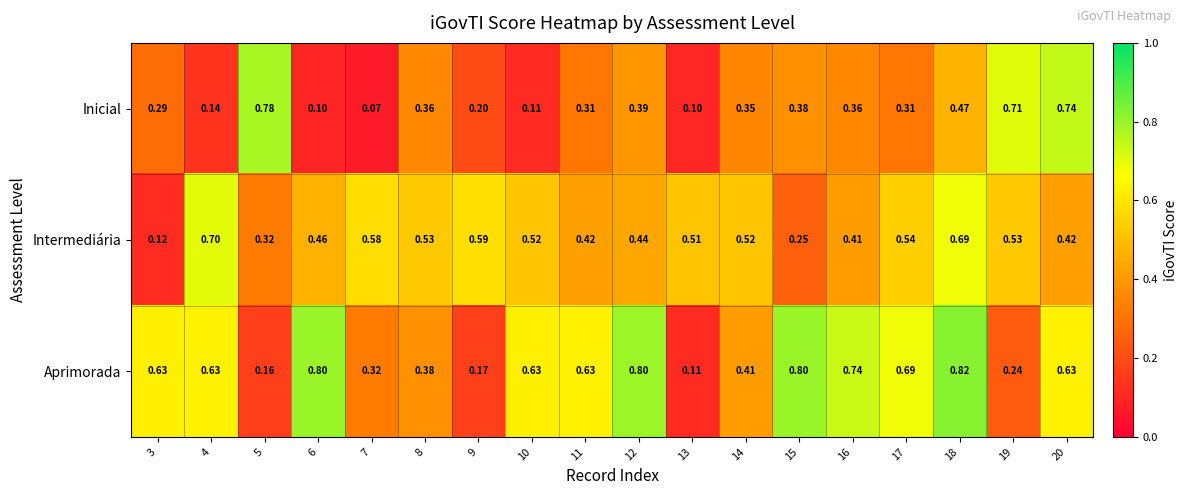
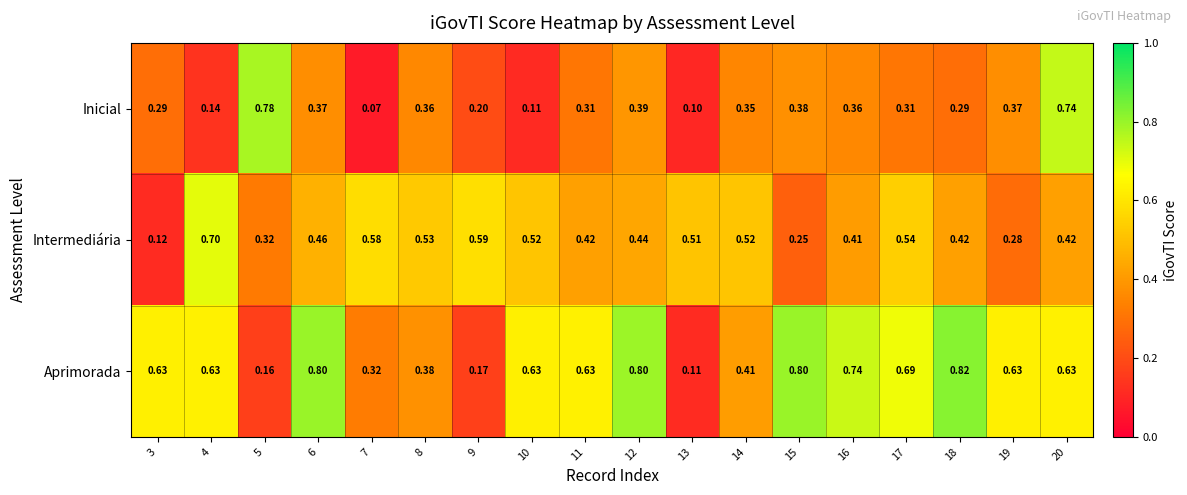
  {
    "Inicial": {
      "3": 0.29,
      "4": 0.14,
      "5": 0.78,
-     "6": 0.10,
+     "6": 0.37,
      "7": 0.07,
      "8": 0.36,
      "9": 0.20,
      "10": 0.11,
      "11": 0.31,
      "12": 0.39,
      "13": 0.10,
      "14": 0.35,
      "15": 0.38,
      "16": 0.36,
      "17": 0.31,
-     "18": 0.47,
-     "19": 0.71,
+     "18": 0.29,
+     "19": 0.37,
      "20": 0.74
    },
    "Intermediária": {
      "3": 0.12,
      "4": 0.70,
      "5": 0.32,
      "6": 0.46,
      "7": 0.58,
      "8": 0.53,
      "9": 0.59,
      "10": 0.52,
      "11": 0.42,
      "12": 0.44,
      "13": 0.51,
      "14": 0.52,
      "15": 0.25,
      "16": 0.41,
      "17": 0.54,
-     "18": 0.69,
-     "19": 0.53,
+     "18": 0.42,
+     "19": 0.28,
      "20": 0.42
    },
    "Aprimorada": {
      "3": 0.63,
      "4": 0.63,
      "5": 0.16,
      "6": 0.80,
      "7": 0.32,
      "8": 0.38,
      "9": 0.17,
      "10": 0.63,
      "11": 0.63,
      "12": 0.80,
      "13": 0.11,
      "14": 0.41,
      "15": 0.80,
      "16": 0.74,
      "17": 0.69,
      "18": 0.82,
-     "19": 0.24,
+     "19": 0.63,
      "20": 0.63
    }
  }
